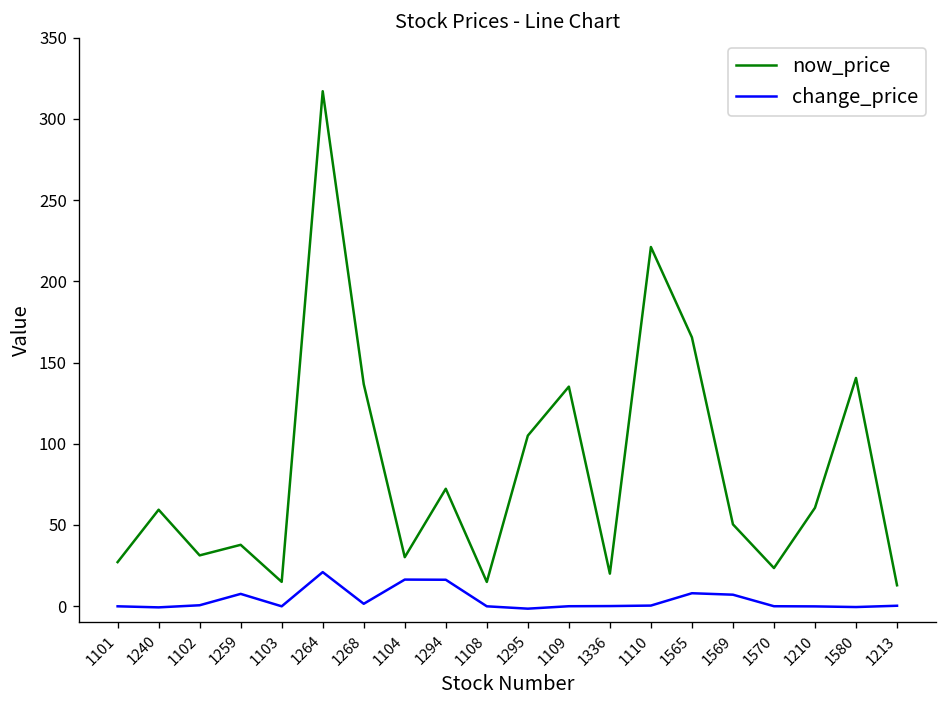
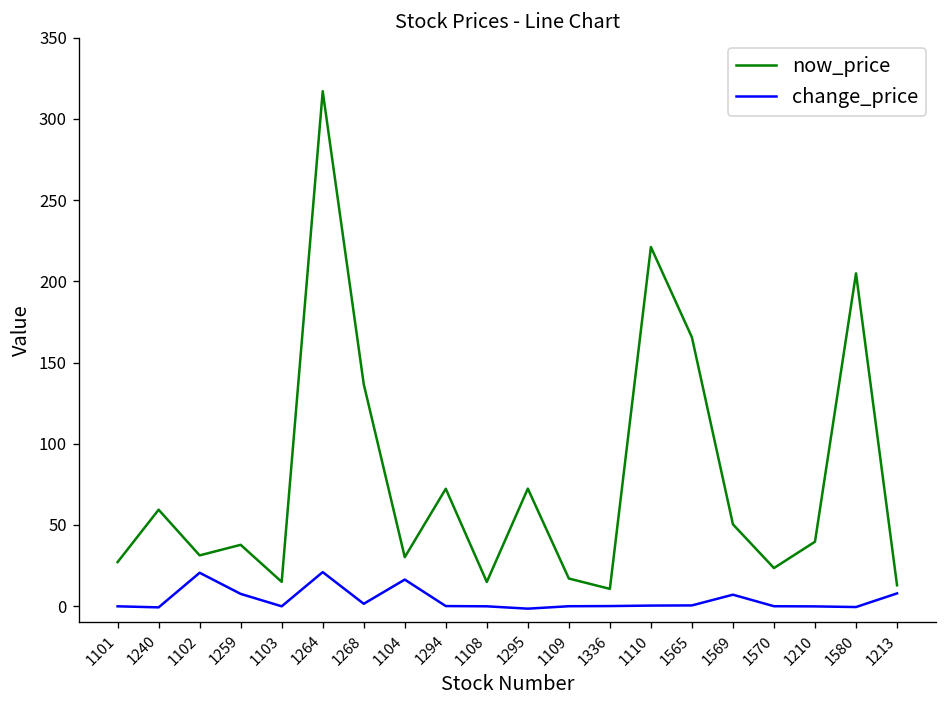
  {
    "now_price": {
      "1101": 27,
      "1240": 59,
      "1102": 31,
      "1259": 38,
      "1103": 15,
      "1264": 317,
      "1268": 137,
      "1104": 30,
      "1294": 72,
      "1108": 15,
-     "1295": 105,
-     "1109": 135,
-     "1336": 20,
+     "1295": 72,
+     "1109": 17,
+     "1336": 11,
      "1110": 221,
      "1565": 166,
      "1569": 50,
      "1570": 24,
-     "1210": 61,
-     "1580": 141,
+     "1210": 40,
+     "1580": 205,
      "1213": 13
    },
    "change_price": {
      "1101": 0,
      "1240": -1,
-     "1102": 1,
+     "1102": 21,
      "1259": 8,
      "1103": 0,
      "1264": 21,
      "1268": 2,
      "1104": 16,
-     "1294": 16,
+     "1294": 0,
      "1108": 0,
      "1295": -2,
      "1109": 0,
      "1336": 0,
      "1110": 0,
-     "1565": 8,
+     "1565": 1,
      "1569": 7,
      "1570": 0,
      "1210": 0,
      "1580": -1,
-     "1213": 0
+     "1213": 8
    }
  }
